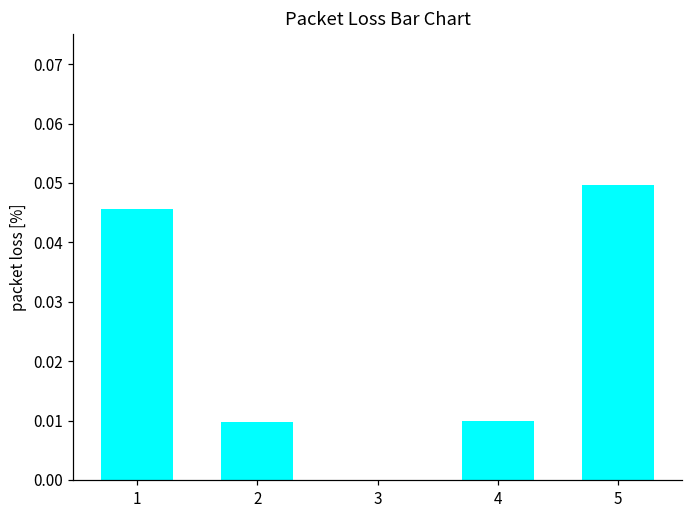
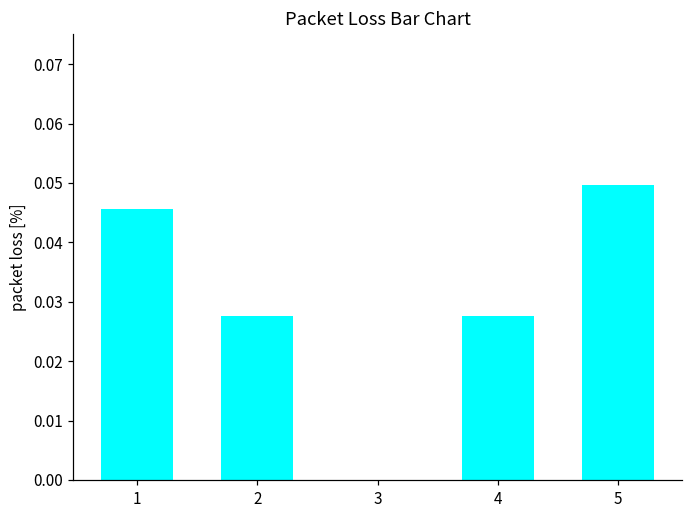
  {
    "1": 0.046,
-   "2": 0.010,
+   "2": 0.028,
    "3": 0.000,
-   "4": 0.010,
+   "4": 0.028,
    "5": 0.050
  }
